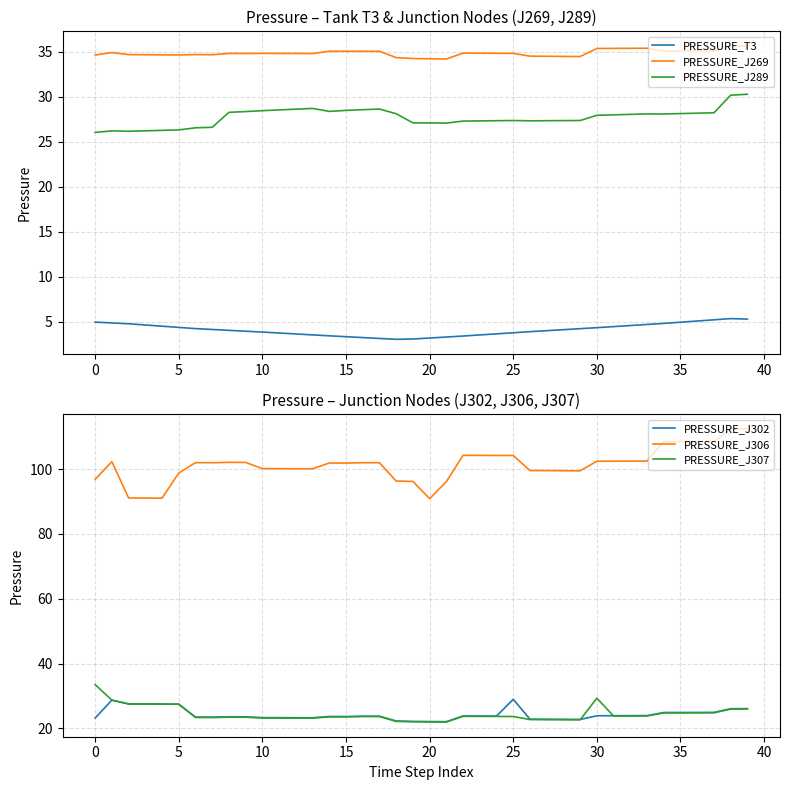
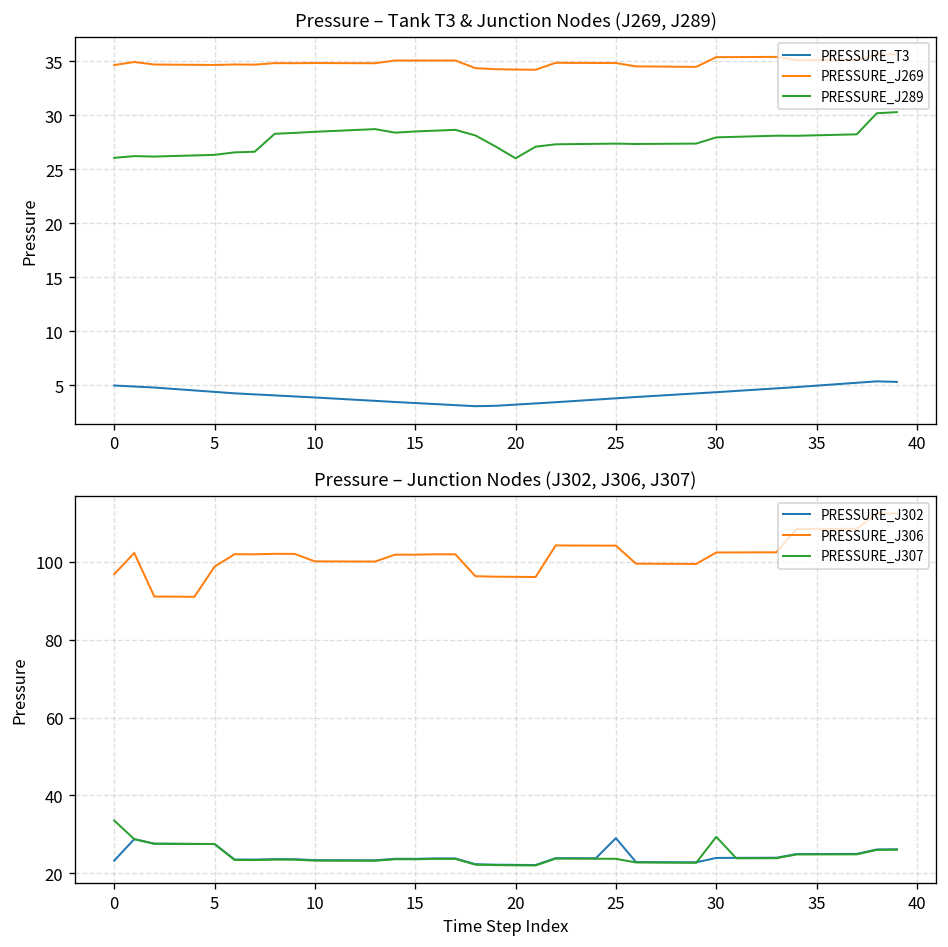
  {
    "Pressure – Tank T3 & Junction Nodes (J269, J289)": {
      "PRESSURE_T3": {
        "0": 5,
        "5": 4,
        "10": 4,
        "15": 3,
        "20": 3,
        "25": 4,
        "30": 4,
        "35": 5
      },
      "PRESSURE_J269": {
        "0": 35,
        "5": 35,
        "10": 35,
        "15": 35,
        "20": 34,
        "25": 35,
        "30": 35
      },
      "PRESSURE_J289": {
        "0": 26,
        "5": 26,
        "10": 28,
        "15": 28,
-       "20": 27,
+       "20": 26,
        "25": 27,
        "30": 28,
        "35": 28
      }
    },
    "Pressure – Junction Nodes (J302, J306, J307)": {
      "PRESSURE_J302": {
        "0": 23,
        "25": 29,
        "30": 24
      },
      "PRESSURE_J306": {
        "0": 97,
        "5": 99,
        "10": 100,
        "15": 102,
-       "20": 91,
+       "20": 96,
        "25": 104,
        "30": 102
      },
      "PRESSURE_J307": {
        "0": 34,
        "25": 24,
        "30": 29
      }
    }
  }
